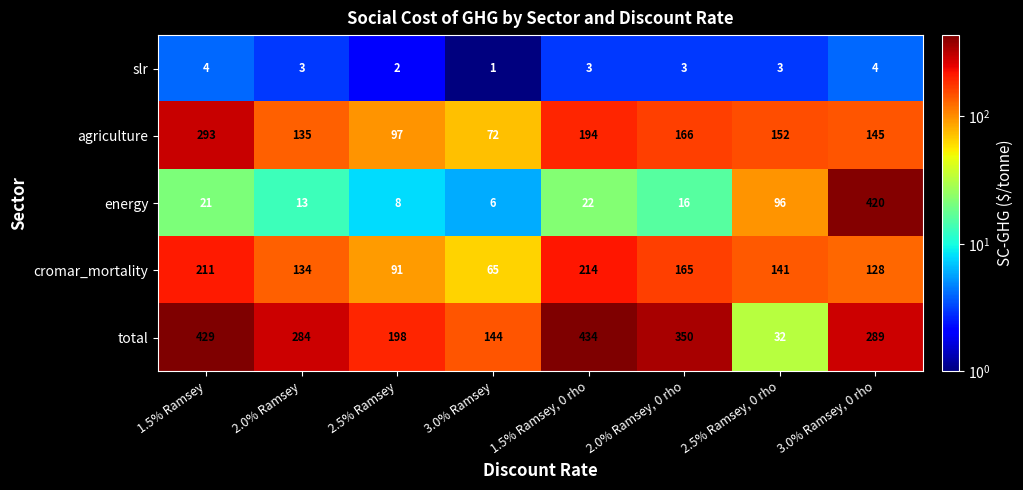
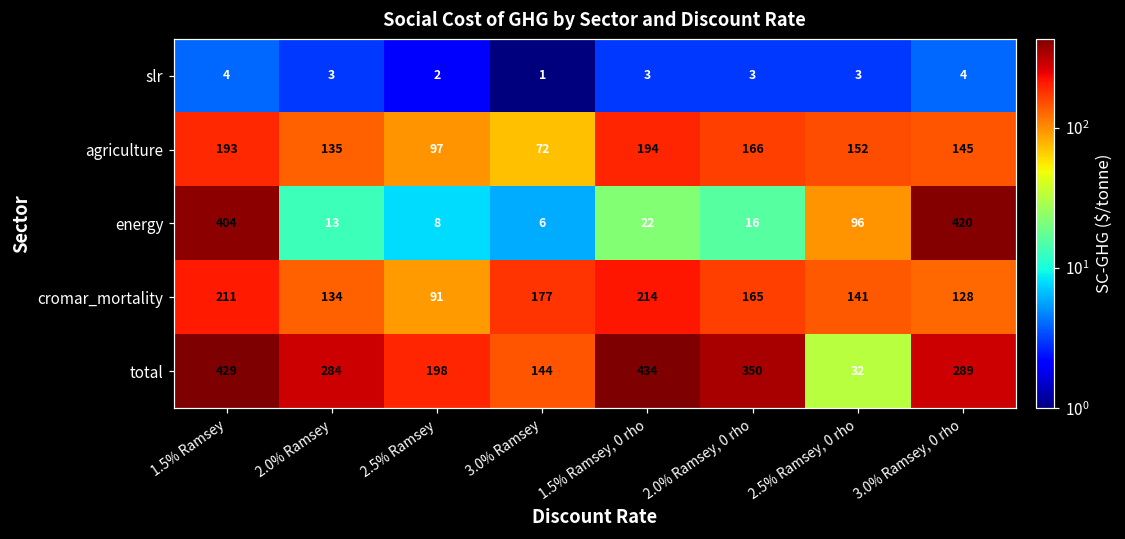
  {
    "slr": {
      "1.5% Ramsey": 4,
      "2.0% Ramsey": 3,
      "2.5% Ramsey": 2,
      "3.0% Ramsey": 1,
      "1.5% Ramsey, 0 rho": 3,
      "2.0% Ramsey, 0 rho": 3,
      "2.5% Ramsey, 0 rho": 3,
      "3.0% Ramsey, 0 rho": 4
    },
    "agriculture": {
-     "1.5% Ramsey": 293,
+     "1.5% Ramsey": 193,
      "2.0% Ramsey": 135,
      "2.5% Ramsey": 97,
      "3.0% Ramsey": 72,
      "1.5% Ramsey, 0 rho": 194,
      "2.0% Ramsey, 0 rho": 166,
      "2.5% Ramsey, 0 rho": 152,
      "3.0% Ramsey, 0 rho": 145
    },
    "energy": {
-     "1.5% Ramsey": 21,
+     "1.5% Ramsey": 404,
      "2.0% Ramsey": 13,
      "2.5% Ramsey": 8,
      "3.0% Ramsey": 6,
      "1.5% Ramsey, 0 rho": 22,
      "2.0% Ramsey, 0 rho": 16,
      "2.5% Ramsey, 0 rho": 96,
      "3.0% Ramsey, 0 rho": 420
    },
    "cromar_mortality": {
      "1.5% Ramsey": 211,
      "2.0% Ramsey": 134,
      "2.5% Ramsey": 91,
-     "3.0% Ramsey": 65,
+     "3.0% Ramsey": 177,
      "1.5% Ramsey, 0 rho": 214,
      "2.0% Ramsey, 0 rho": 165,
      "2.5% Ramsey, 0 rho": 141,
      "3.0% Ramsey, 0 rho": 128
    },
    "total": {
      "1.5% Ramsey": 429,
      "2.0% Ramsey": 284,
      "2.5% Ramsey": 198,
      "3.0% Ramsey": 144,
      "1.5% Ramsey, 0 rho": 434,
      "2.0% Ramsey, 0 rho": 350,
      "2.5% Ramsey, 0 rho": 32,
      "3.0% Ramsey, 0 rho": 289
    }
  }
